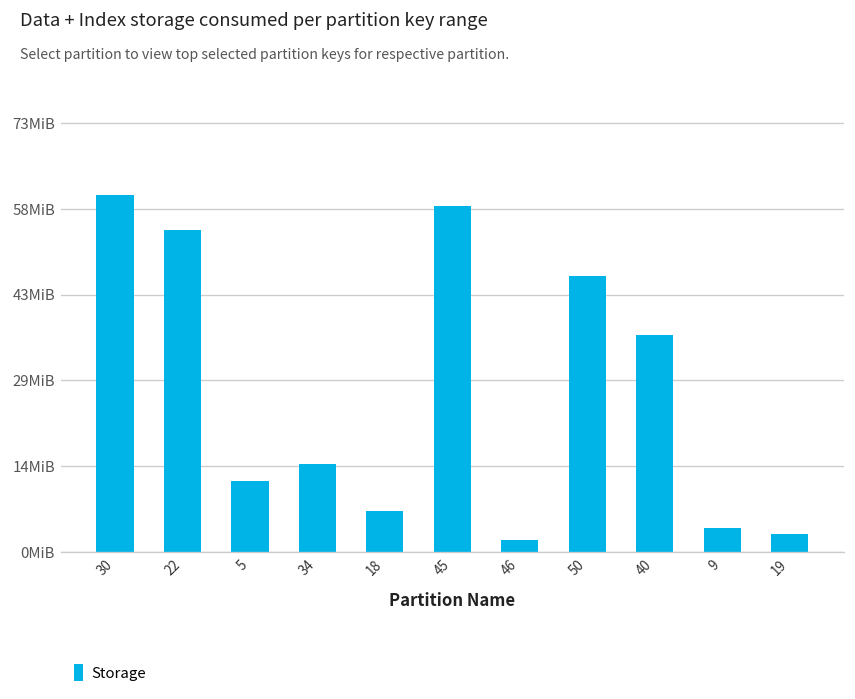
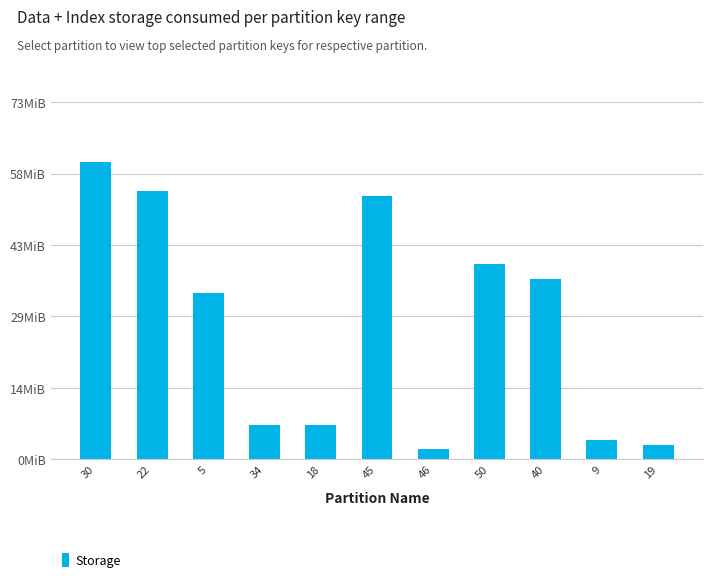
  {
    "30": "61MiB",
    "22": "55MiB",
-   "5": "12MiB",
-   "34": "15MiB",
+   "5": "34MiB",
+   "34": "7MiB",
    "18": "7MiB",
-   "45": "59MiB",
+   "45": "54MiB",
    "46": "2MiB",
-   "50": "47MiB",
+   "50": "40MiB",
    "40": "37MiB",
    "9": "4MiB",
    "19": "3MiB"
  }
